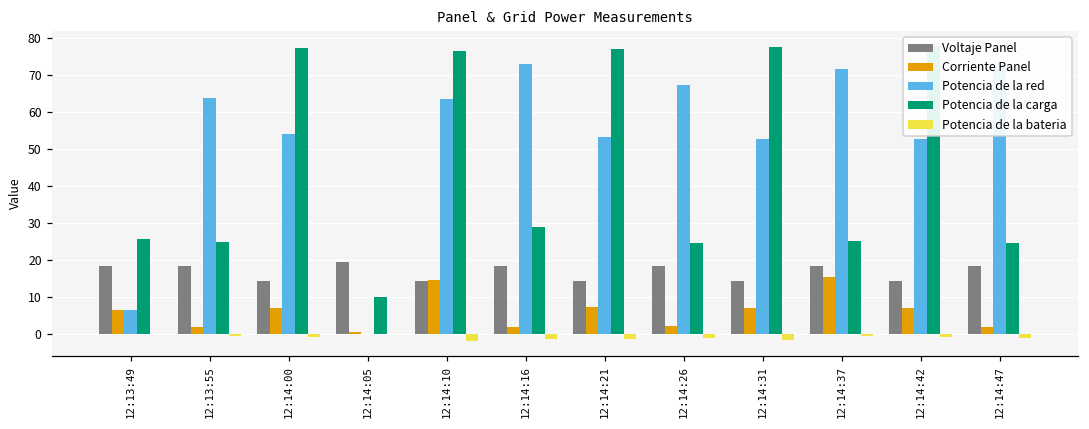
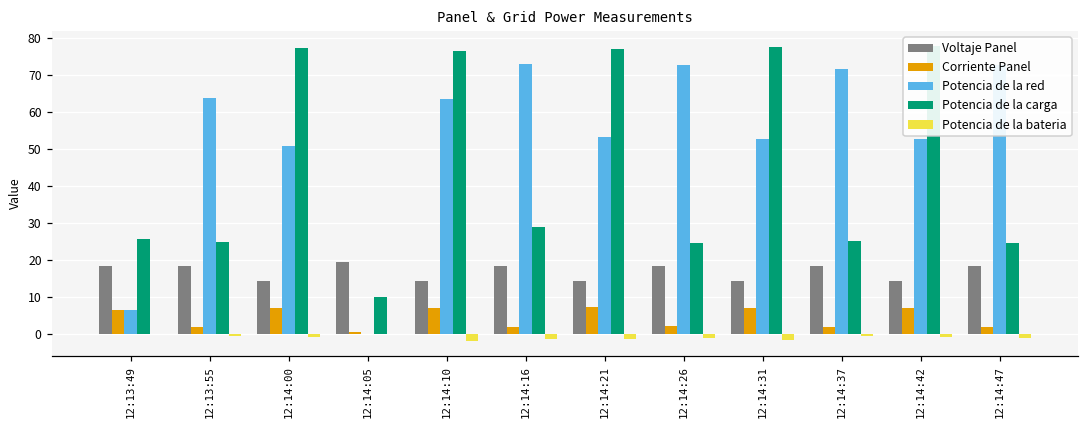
  {
    "Voltaje Panel": {
      "12:13:49": 18,
      "12:13:55": 18,
      "12:14:00": 14,
      "12:14:05": 19,
      "12:14:10": 14,
      "12:14:16": 18,
      "12:14:21": 14,
      "12:14:26": 18,
      "12:14:31": 14,
      "12:14:37": 18,
      "12:14:42": 14,
      "12:14:47": 18
    },
    "Corriente Panel": {
      "12:13:49": 7,
      "12:13:55": 2,
      "12:14:00": 7,
-     "12:14:10": 15,
+     "12:14:10": 7,
      "12:14:16": 2,
      "12:14:21": 7,
      "12:14:26": 2,
      "12:14:31": 7,
-     "12:14:37": 15,
+     "12:14:37": 2,
      "12:14:42": 7,
      "12:14:47": 2
    },
    "Potencia de la red": {
      "12:13:49": 7,
      "12:13:55": 64,
-     "12:14:00": 54,
+     "12:14:00": 51,
      "12:14:05": 0,
      "12:14:10": 64,
      "12:14:16": 73,
      "12:14:21": 53,
-     "12:14:26": 67,
+     "12:14:26": 73,
      "12:14:31": 53,
      "12:14:37": 72,
      "12:14:42": 53
    },
    "Potencia de la carga": {
      "12:13:49": 26,
      "12:13:55": 25,
      "12:14:00": 77,
      "12:14:05": 10,
      "12:14:10": 77,
      "12:14:16": 29,
      "12:14:21": 77,
      "12:14:26": 25,
      "12:14:31": 78,
      "12:14:37": 25,
      "12:14:47": 25
    },
    "Potencia de la bateria": {
      "12:14:10": -2,
      "12:14:16": -1,
      "12:14:21": -1,
      "12:14:26": -1,
      "12:14:31": -1,
      "12:14:42": -1,
      "12:14:47": -1
    }
  }
